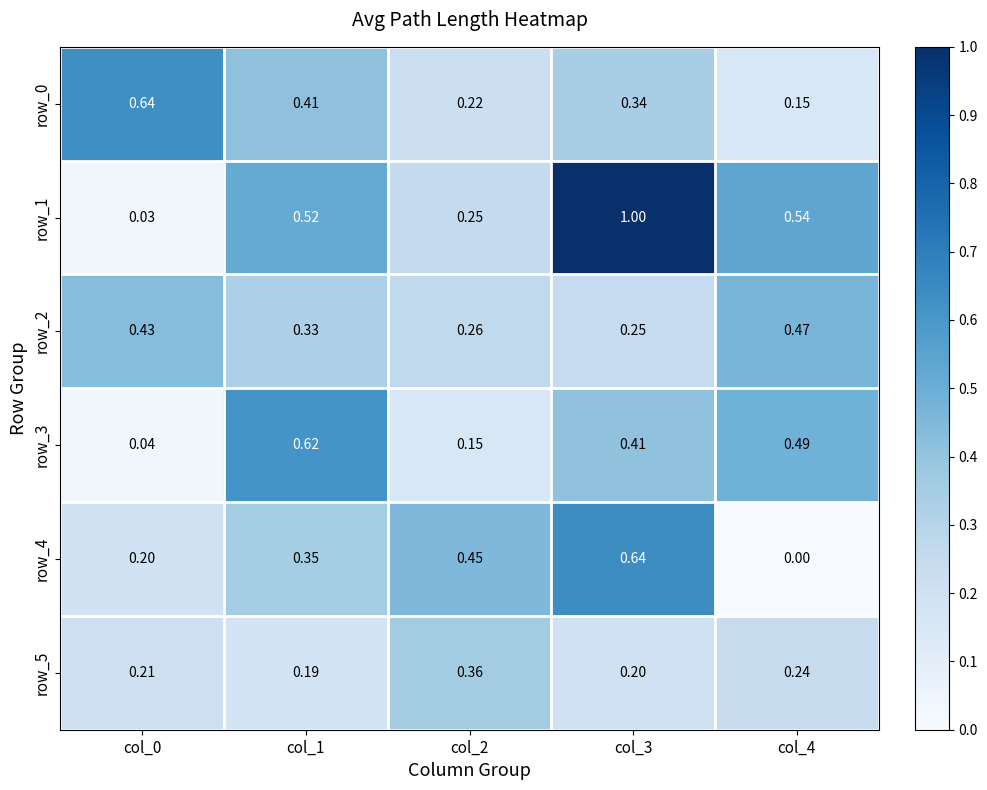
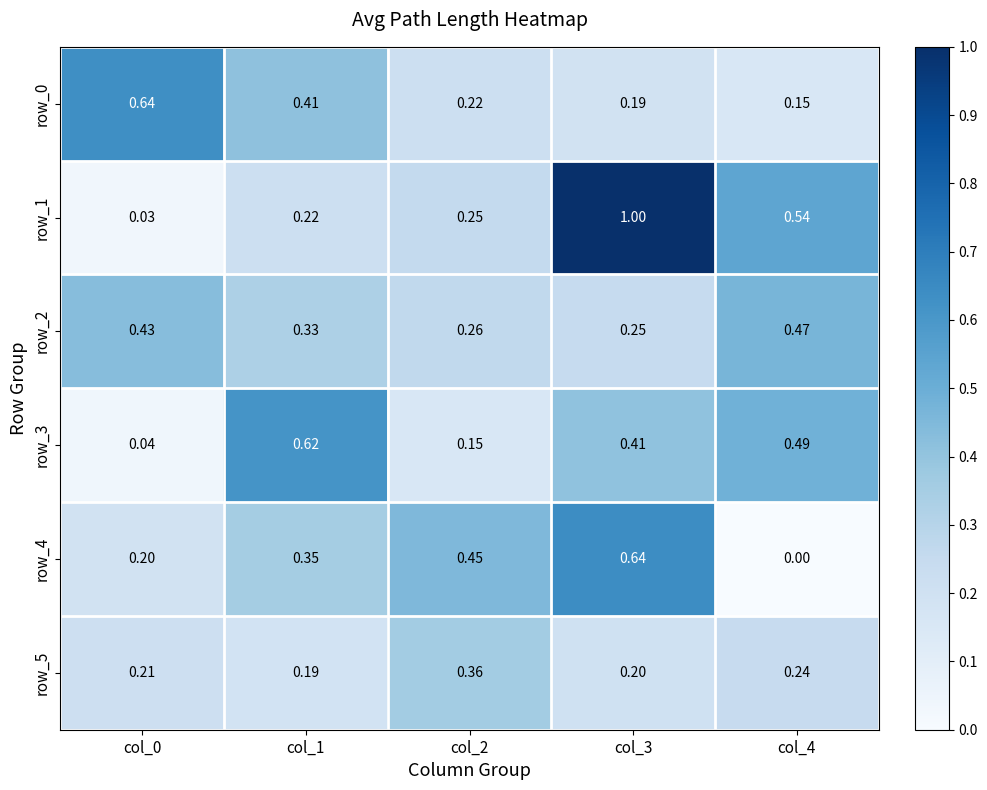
  {
    "row_0": {
      "col_0": 0.64,
      "col_1": 0.41,
      "col_2": 0.22,
-     "col_3": 0.34,
+     "col_3": 0.19,
      "col_4": 0.15
    },
    "row_1": {
      "col_0": 0.03,
-     "col_1": 0.52,
+     "col_1": 0.22,
      "col_2": 0.25,
      "col_3": 1.00,
      "col_4": 0.54
    },
    "row_2": {
      "col_0": 0.43,
      "col_1": 0.33,
      "col_2": 0.26,
      "col_3": 0.25,
      "col_4": 0.47
    },
    "row_3": {
      "col_0": 0.04,
      "col_1": 0.62,
      "col_2": 0.15,
      "col_3": 0.41,
      "col_4": 0.49
    },
    "row_4": {
      "col_0": 0.20,
      "col_1": 0.35,
      "col_2": 0.45,
      "col_3": 0.64,
      "col_4": 0.00
    },
    "row_5": {
      "col_0": 0.21,
      "col_1": 0.19,
      "col_2": 0.36,
      "col_3": 0.20,
      "col_4": 0.24
    }
  }
